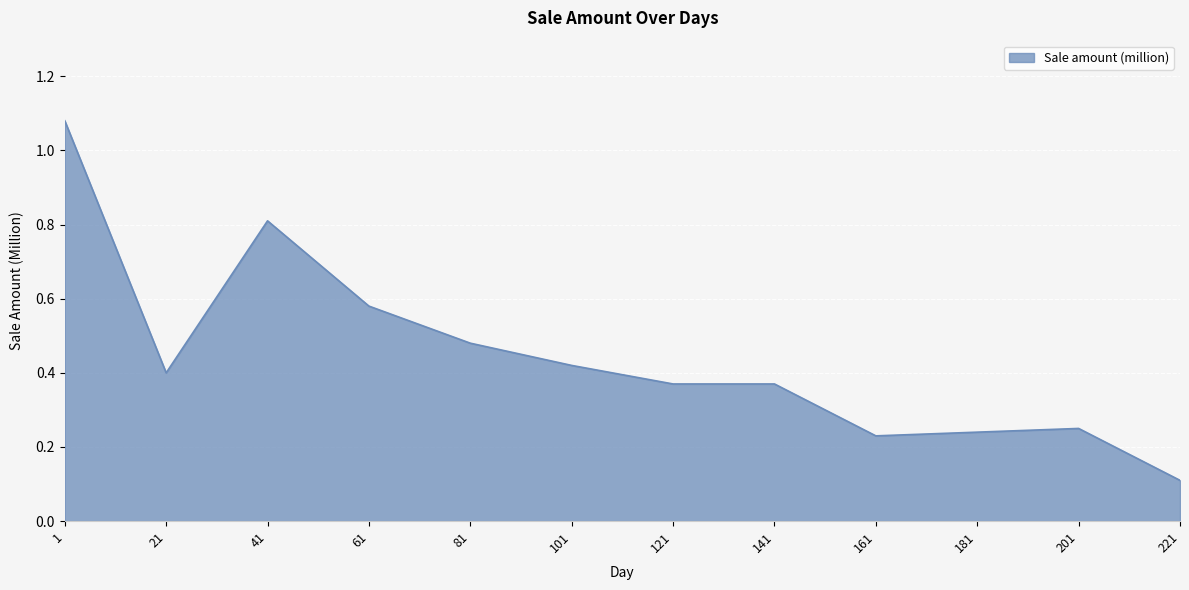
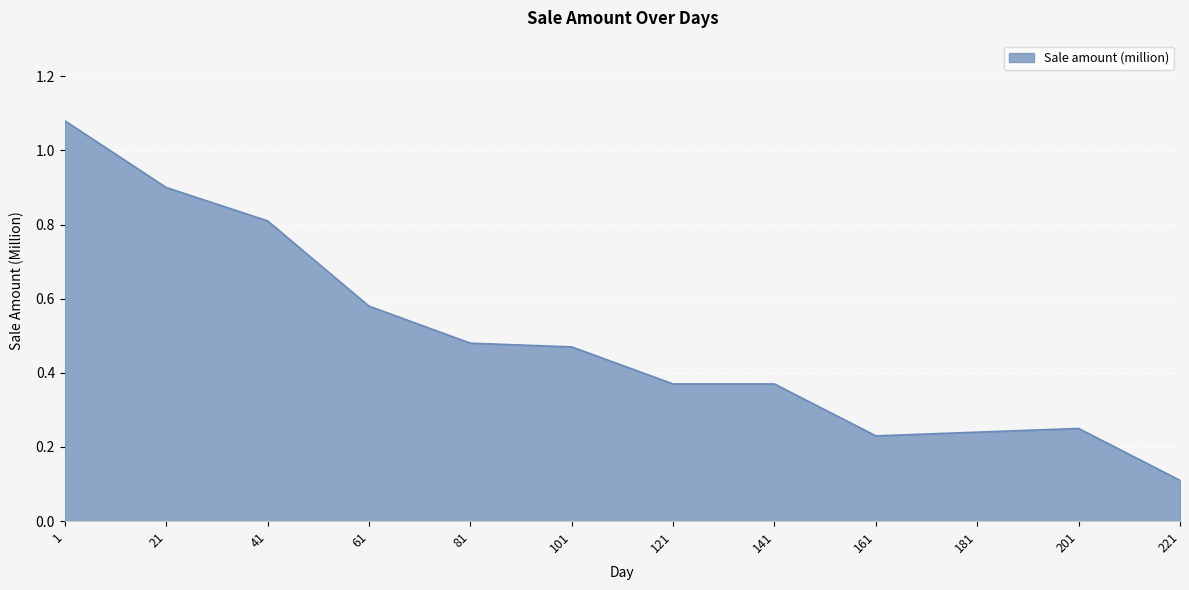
  {
    "1": 1.08,
-   "21": 0.4,
+   "21": 0.9,
    "41": 0.81,
    "61": 0.58,
    "81": 0.48,
-   "101": 0.42,
+   "101": 0.47,
    "121": 0.37,
    "141": 0.37,
    "161": 0.23,
    "181": 0.24,
    "201": 0.25,
    "221": 0.11
  }
